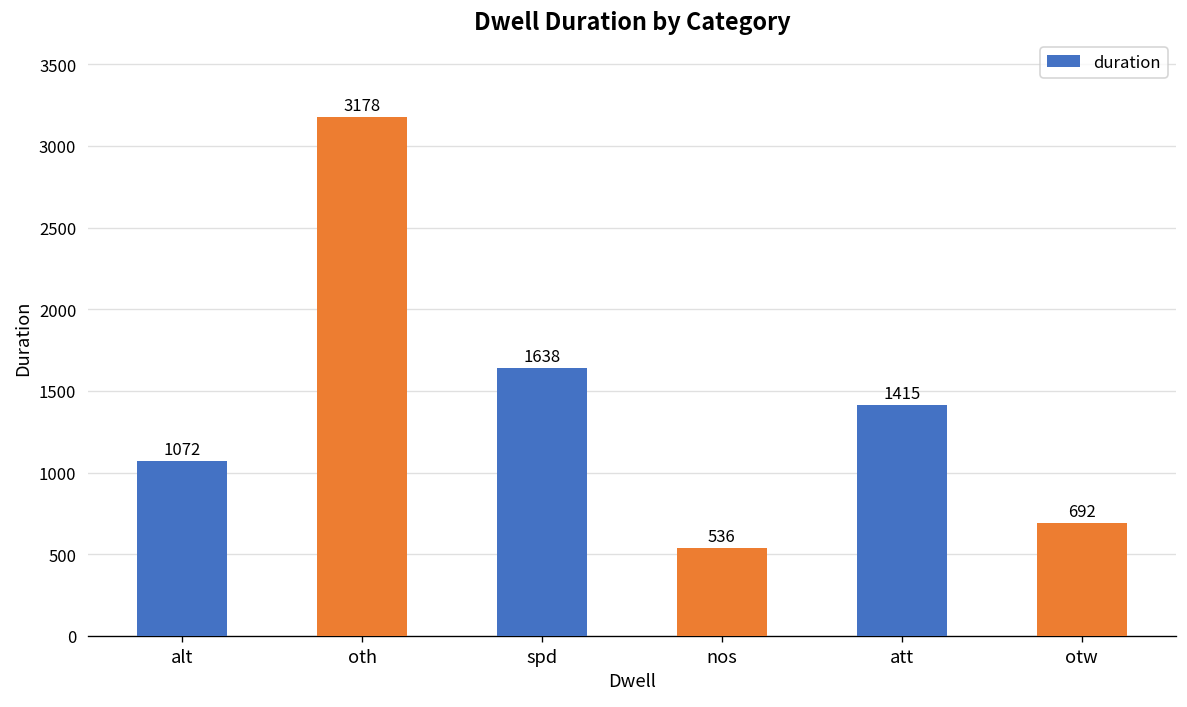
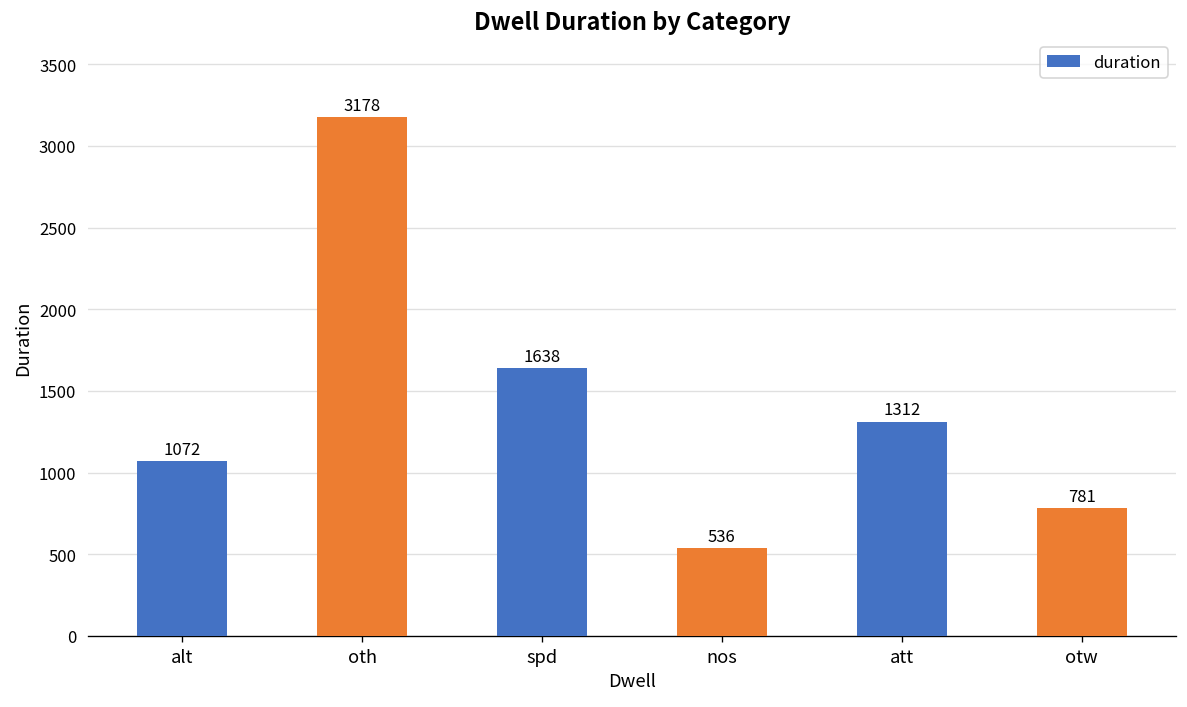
  {
    "alt": 1072,
    "oth": 3178,
    "spd": 1638,
    "nos": 536,
-   "att": 1415,
-   "otw": 692
+   "att": 1312,
+   "otw": 781
  }
